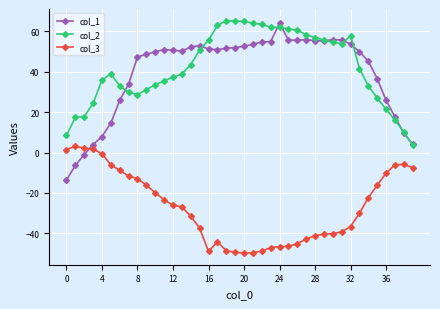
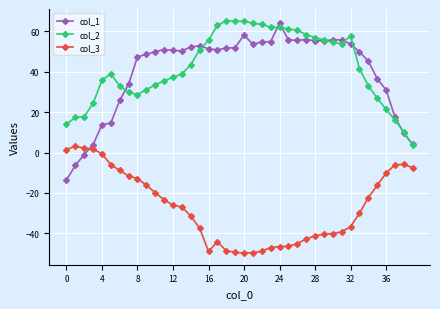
  {
    "col_1": {
      "0": -14,
-     "4": 8,
+     "4": 14,
      "8": 47,
      "12": 51,
      "16": 51,
-     "20": 53,
+     "20": 58,
      "24": 64,
      "28": 55,
      "32": 54,
-     "36": 26
+     "36": 31
    },
    "col_2": {
-     "0": 9,
+     "0": 14,
      "4": 36,
      "8": 29,
      "12": 37,
      "16": 56,
      "20": 65,
      "24": 62,
      "28": 57,
      "32": 58,
      "36": 21
    },
    "col_3": {
      "0": 1,
      "4": -1,
      "8": -13,
      "12": -26,
      "16": -49,
      "20": -50,
      "24": -47,
      "28": -41,
      "32": -37,
      "36": -10
    }
  }
